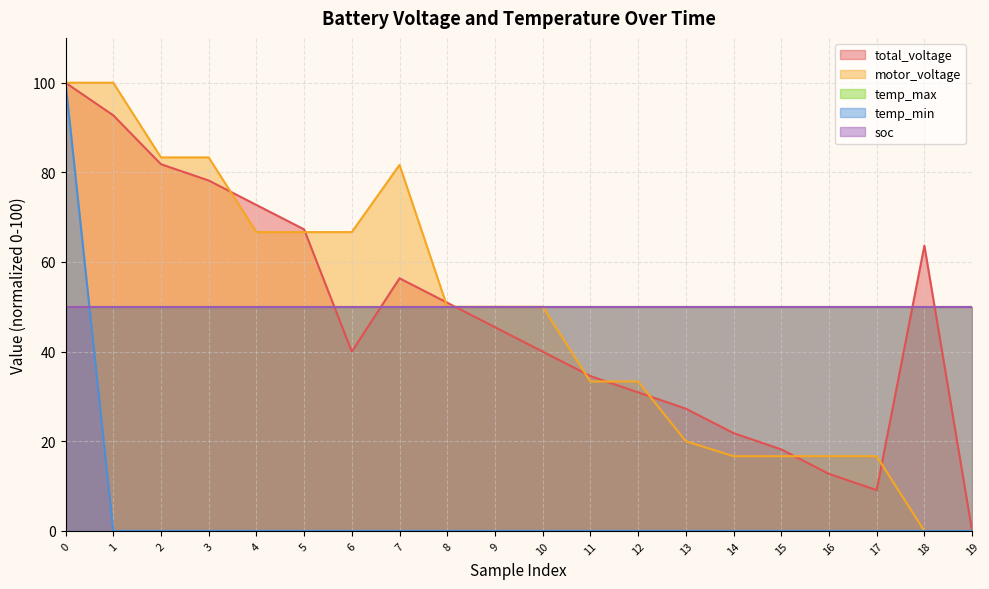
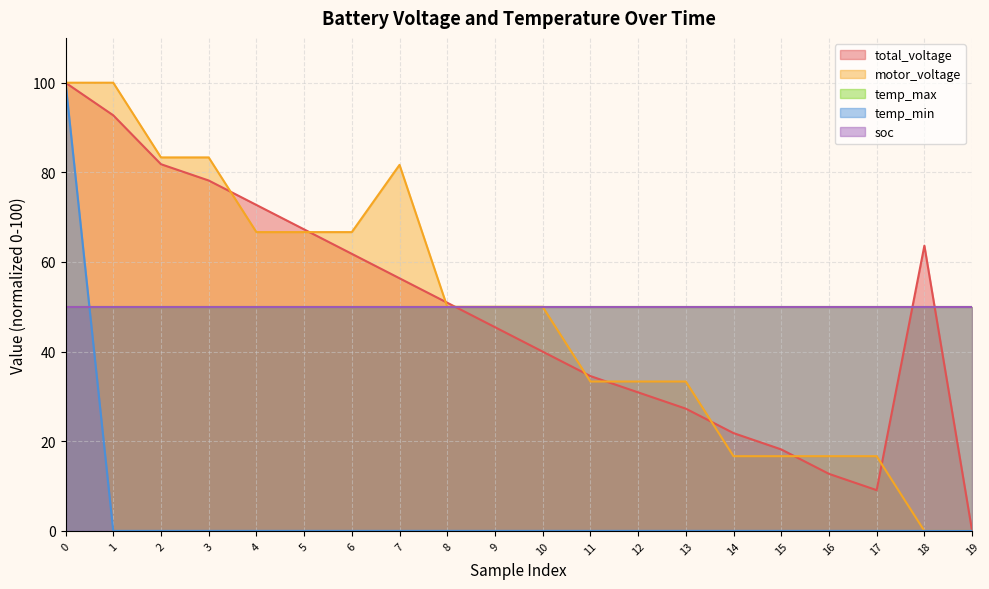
  {
    "total_voltage": {
      "1": 93,
      "2": 82,
      "3": 78,
      "4": 73,
      "5": 67,
-     "6": 40,
+     "6": 62,
      "7": 56,
      "8": 51,
      "9": 45,
      "10": 40,
      "11": 35,
      "12": 31,
      "13": 27,
      "14": 22,
      "15": 18,
      "16": 13,
      "17": 9,
      "18": 64
    },
    "motor_voltage": {
      "1": 100,
      "2": 83,
      "3": 83,
      "4": 67,
      "5": 67,
      "6": 67,
      "7": 82,
      "11": 33,
      "12": 33,
-     "13": 20,
+     "13": 33,
      "14": 17,
      "15": 17,
      "16": 17,
      "17": 17
    },
    "soc": {
      "0": 50,
      "1": 50,
      "2": 50,
      "3": 50,
      "4": 50,
      "5": 50,
      "6": 50,
      "7": 50,
      "11": 50,
      "12": 50,
      "13": 50,
      "14": 50,
      "15": 50,
      "16": 50,
      "17": 50,
      "18": 50,
      "19": 50
    },
    "temp_min": {
      "1": 0,
      "2": 0,
      "3": 0,
      "4": 0,
      "5": 0,
      "6": 0,
      "7": 0,
      "8": 0,
      "9": 0,
      "10": 0,
      "11": 0,
      "12": 0,
      "13": 0,
      "14": 0,
      "15": 0,
      "16": 0,
      "17": 0
    }
  }
